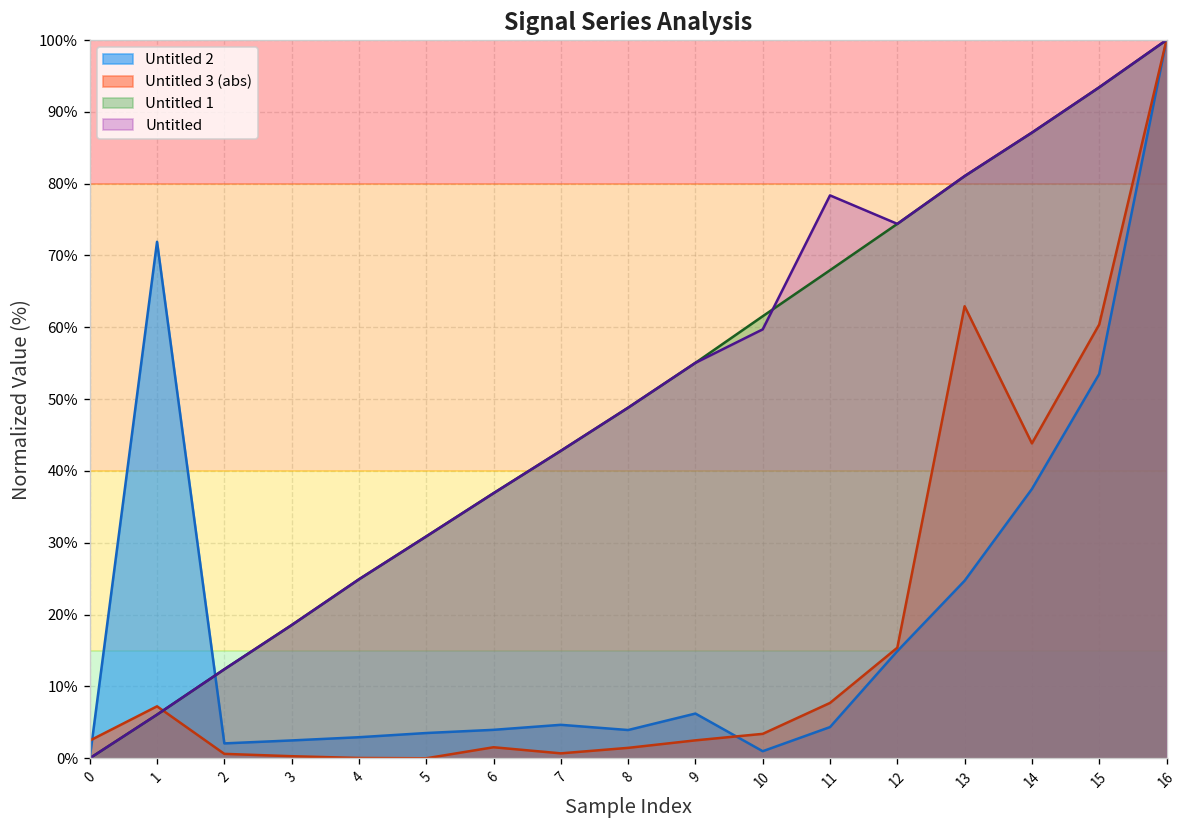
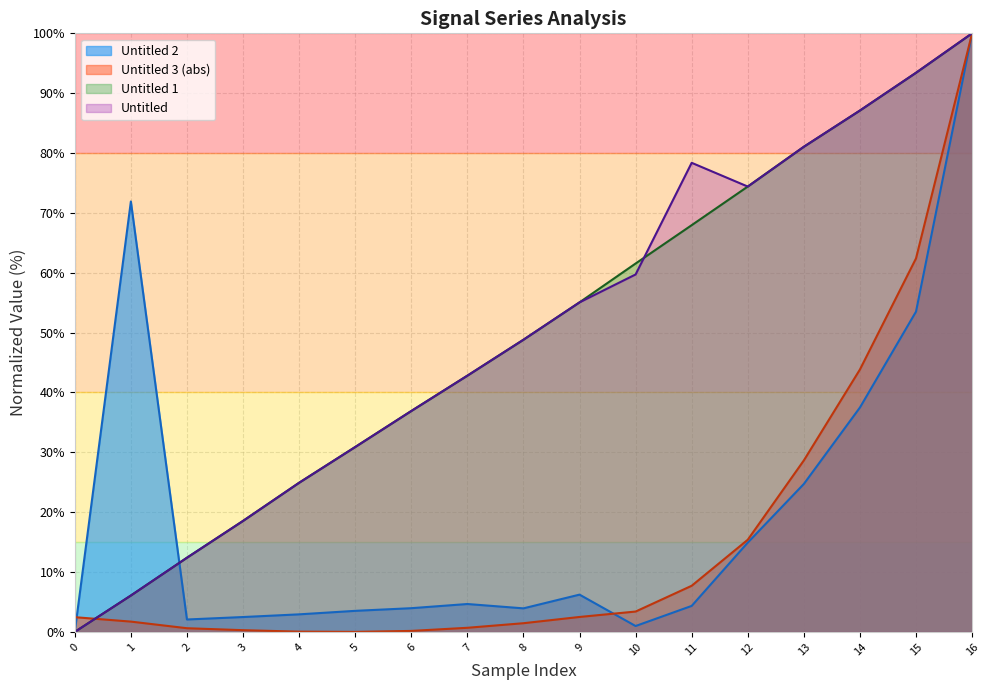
  {
    "Untitled 2": {
      "1": "72%",
      "2": "2%",
      "3": "2%",
      "4": "3%",
      "5": "4%",
      "6": "4%",
      "7": "5%",
      "8": "4%",
      "9": "6%",
      "10": "1%",
      "11": "4%",
      "12": "15%",
      "13": "25%",
      "14": "37%",
      "15": "54%"
    },
    "Untitled 3 (abs)": {
      "0": "2%",
-     "1": "7%",
+     "1": "2%",
      "2": "1%",
      "3": "0%",
      "4": "0%",
      "5": "0%",
-     "6": "2%",
+     "6": "0%",
      "7": "1%",
      "8": "1%",
      "9": "2%",
      "10": "3%",
      "11": "8%",
      "12": "15%",
-     "13": "63%",
+     "13": "29%",
      "14": "44%",
-     "15": "60%"
+     "15": "62%"
    },
    "Untitled 1": {
      "10": "62%",
      "11": "68%"
    },
    "Untitled": {
      "10": "60%",
      "11": "78%"
    }
  }
